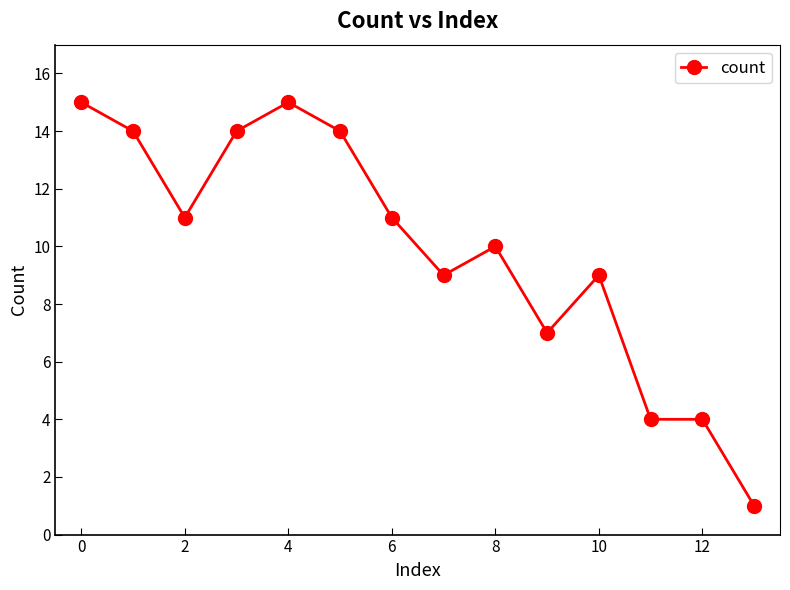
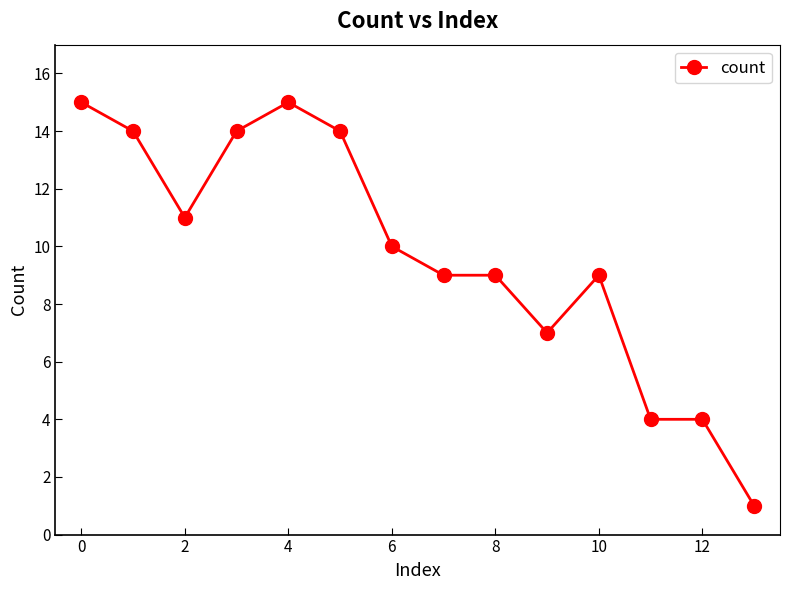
  {
    "0": 15,
    "2": 11,
    "4": 15,
-   "6": 11,
-   "8": 10,
+   "6": 10,
+   "8": 9,
    "10": 9,
    "12": 4
  }
